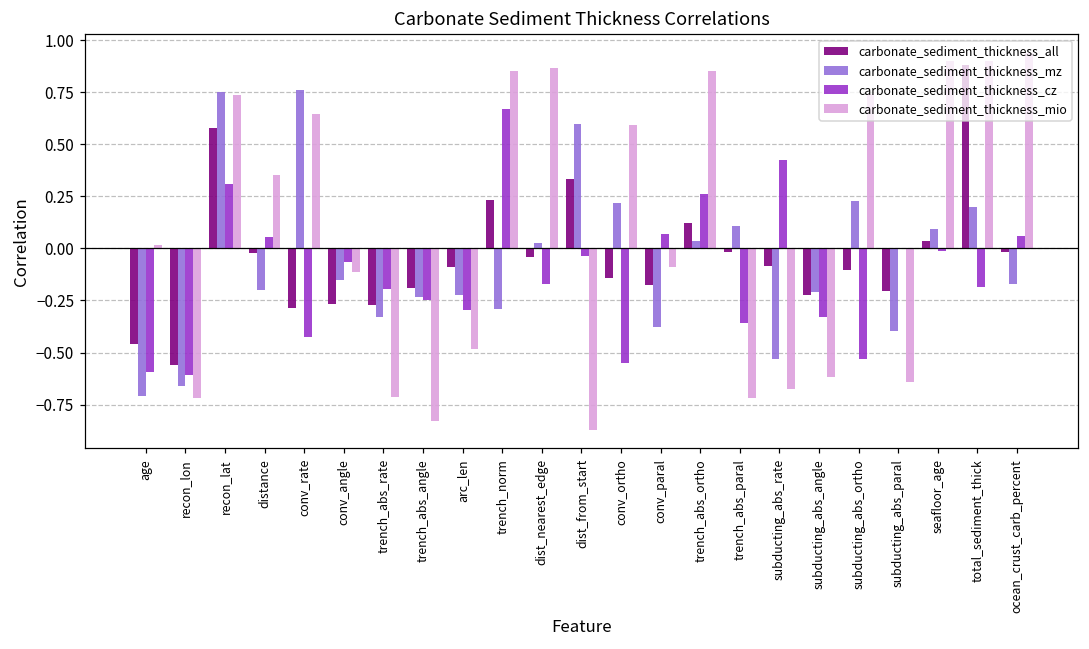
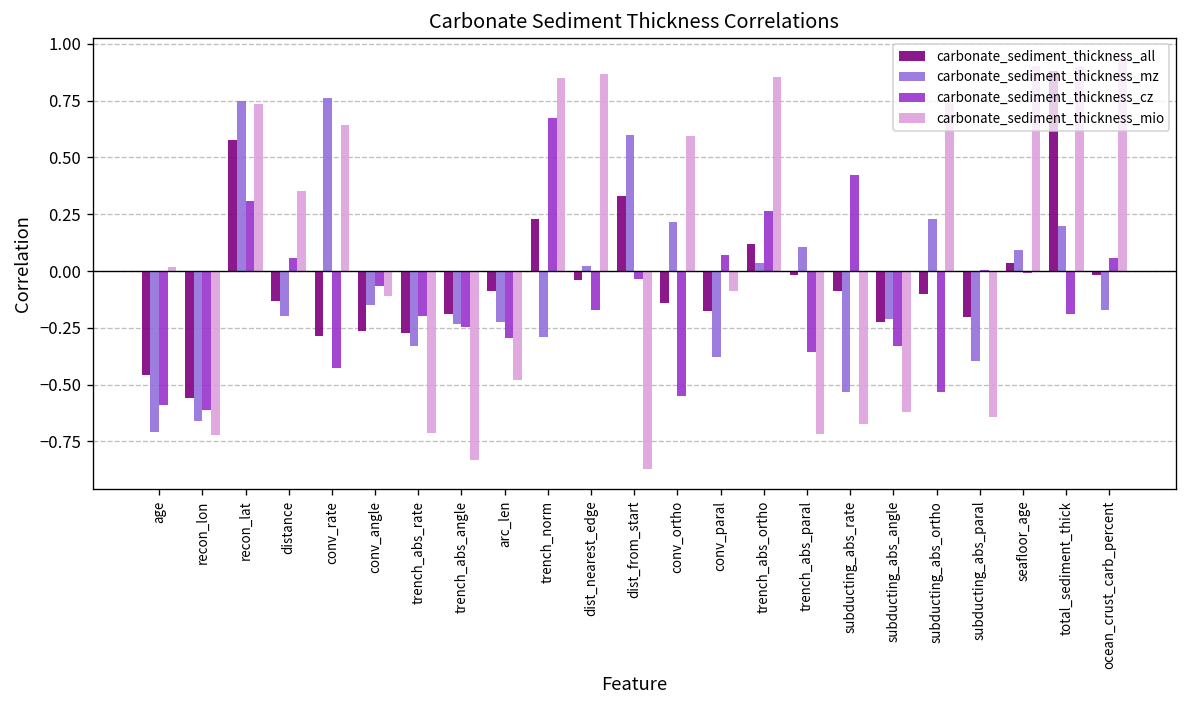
  {
    "carbonate_sediment_thickness_all": {
      "age": -0.46,
      "recon_lon": -0.56,
      "recon_lat": 0.58,
-     "distance": -0.02,
+     "distance": -0.13,
      "conv_rate": -0.29,
      "conv_angle": -0.27,
      "trench_abs_rate": -0.27,
      "trench_abs_angle": -0.19,
      "arc_len": -0.09,
      "trench_norm": 0.23,
      "dist_nearest_edge": -0.04,
      "dist_from_start": 0.33,
      "conv_ortho": -0.14,
      "conv_paral": -0.17,
      "trench_abs_ortho": 0.12,
      "trench_abs_paral": -0.02,
      "subducting_abs_rate": -0.09,
      "subducting_abs_angle": -0.22,
      "subducting_abs_ortho": -0.10,
      "subducting_abs_paral": -0.20,
      "seafloor_age": 0.03,
      "ocean_crust_carb_percent": -0.02
    },
    "carbonate_sediment_thickness_mz": {
      "age": -0.71,
      "recon_lon": -0.66,
      "recon_lat": 0.75,
      "distance": -0.20,
      "conv_rate": 0.76,
      "conv_angle": -0.15,
      "trench_abs_rate": -0.33,
      "trench_abs_angle": -0.23,
      "arc_len": -0.23,
      "trench_norm": -0.29,
      "dist_nearest_edge": 0.02,
      "dist_from_start": 0.60,
      "conv_ortho": 0.22,
      "conv_paral": -0.38,
      "trench_abs_ortho": 0.03,
      "trench_abs_paral": 0.11,
      "subducting_abs_rate": -0.53,
      "subducting_abs_angle": -0.21,
      "subducting_abs_ortho": 0.23,
      "subducting_abs_paral": -0.40,
      "seafloor_age": 0.09,
      "total_sediment_thick": 0.20,
      "ocean_crust_carb_percent": -0.17
    },
    "carbonate_sediment_thickness_cz": {
      "age": -0.59,
      "recon_lon": -0.61,
      "recon_lat": 0.31,
      "distance": 0.06,
      "conv_rate": -0.43,
      "conv_angle": -0.06,
      "trench_abs_rate": -0.20,
      "trench_abs_angle": -0.25,
      "arc_len": -0.29,
      "trench_norm": 0.67,
      "dist_nearest_edge": -0.17,
      "dist_from_start": -0.03,
      "conv_ortho": -0.55,
      "conv_paral": 0.07,
      "trench_abs_ortho": 0.26,
      "trench_abs_paral": -0.36,
      "subducting_abs_rate": 0.42,
      "subducting_abs_angle": -0.33,
      "subducting_abs_ortho": -0.53,
      "total_sediment_thick": -0.19,
      "ocean_crust_carb_percent": 0.06
    },
    "carbonate_sediment_thickness_mio": {
      "age": 0.02,
      "recon_lon": -0.72,
      "recon_lat": 0.74,
      "distance": 0.35,
      "conv_rate": 0.64,
      "conv_angle": -0.11,
      "trench_abs_rate": -0.71,
      "trench_abs_angle": -0.83,
      "arc_len": -0.48,
      "trench_norm": 0.85,
      "dist_nearest_edge": 0.87,
      "dist_from_start": -0.87,
      "conv_ortho": 0.59,
      "conv_paral": -0.09,
      "trench_abs_ortho": 0.85,
      "trench_abs_paral": -0.72,
      "subducting_abs_rate": -0.67,
      "subducting_abs_angle": -0.62,
      "subducting_abs_paral": -0.64
    }
  }
